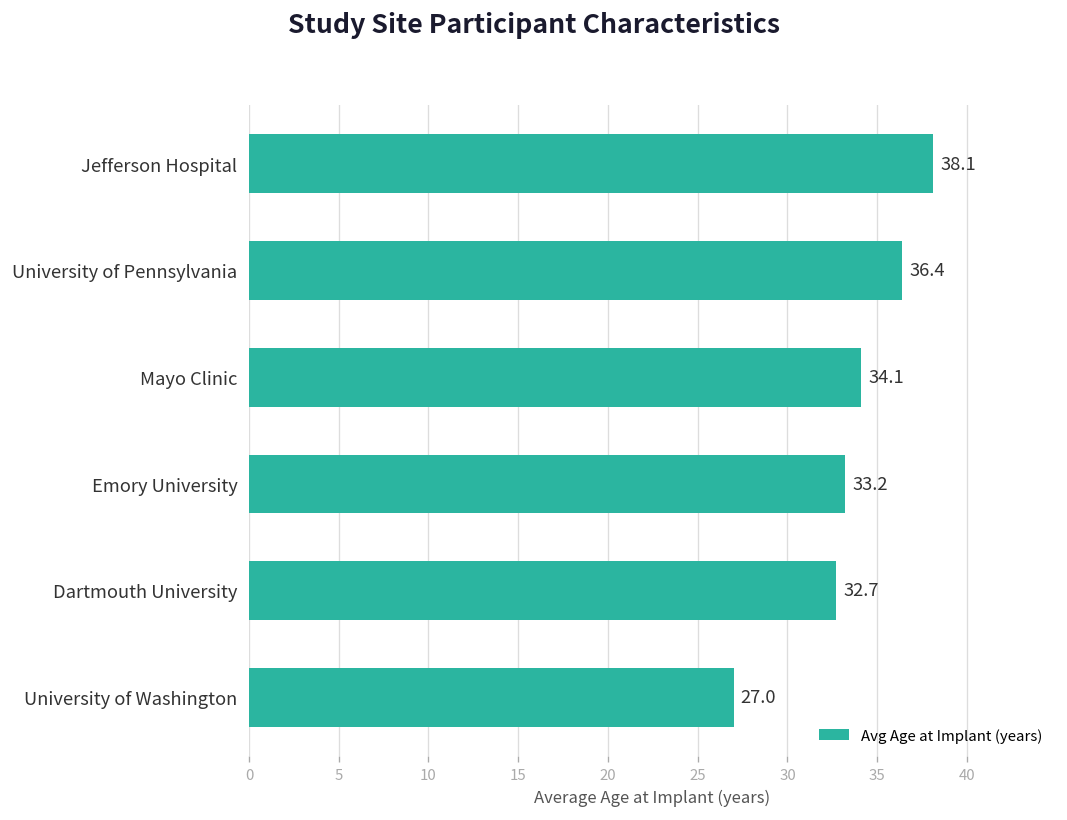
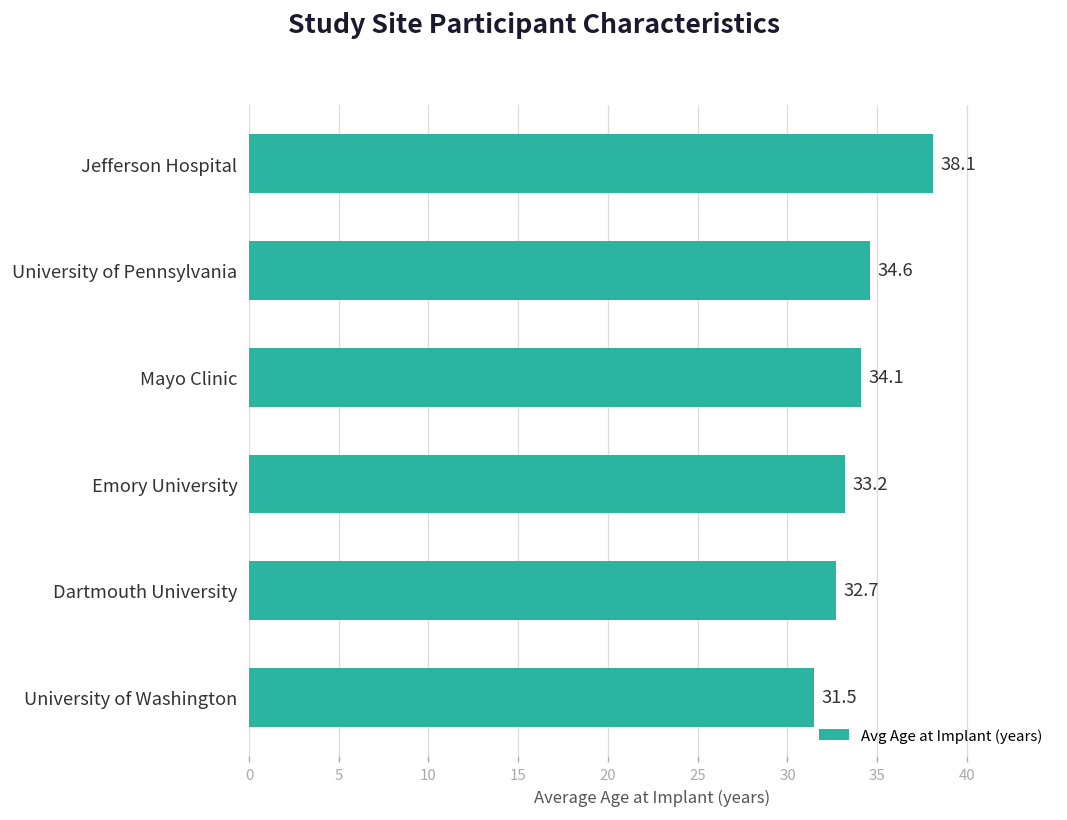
  {
    "Jefferson Hospital": 38.1,
-   "University of Pennsylvania": 36.4,
+   "University of Pennsylvania": 34.6,
    "Mayo Clinic": 34.1,
    "Emory University": 33.2,
    "Dartmouth University": 32.7,
-   "University of Washington": 27.0
+   "University of Washington": 31.5
  }
